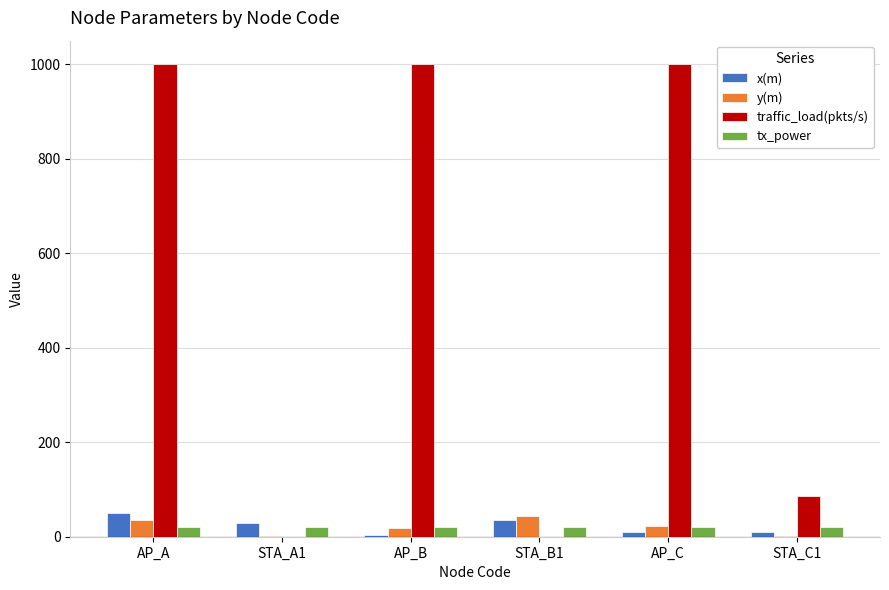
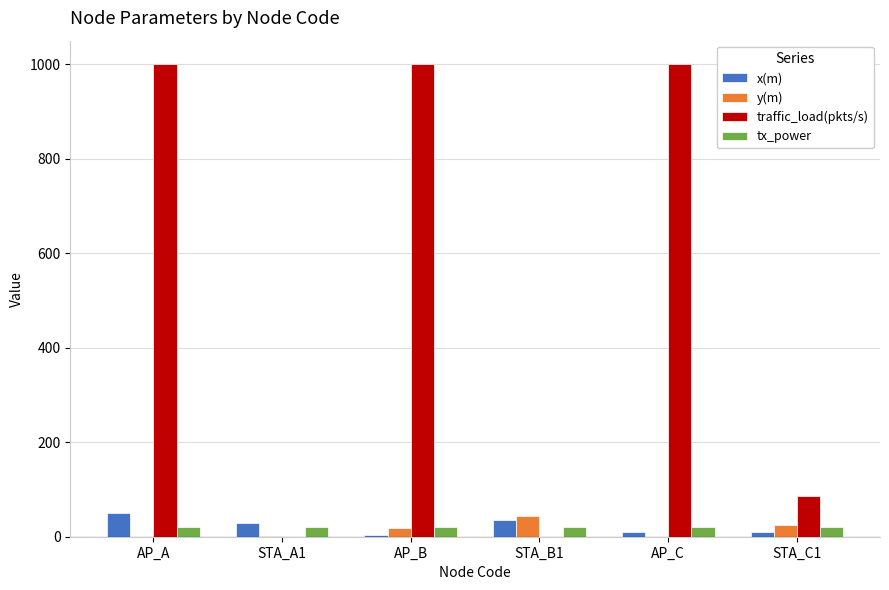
  {
    "x(m)": {
      "AP_A": 50,
      "STA_A1": 30,
      "STA_B1": 40,
      "AP_C": 10,
      "STA_C1": 10
    },
    "y(m)": {
-     "AP_A": 40,
+     "AP_A": 0,
      "AP_B": 20,
      "STA_B1": 40,
-     "AP_C": 20,
-     "STA_C1": 0
+     "AP_C": 0,
+     "STA_C1": 20
    },
    "traffic_load(pkts/s)": {
      "AP_A": 1000,
      "STA_A1": 0,
      "AP_B": 1000,
      "STA_B1": 0,
      "AP_C": 1000,
      "STA_C1": 90
    },
    "tx_power": {
      "AP_A": 20,
      "STA_A1": 20,
      "AP_B": 20,
      "STA_B1": 20,
      "AP_C": 20,
      "STA_C1": 20
    }
  }
